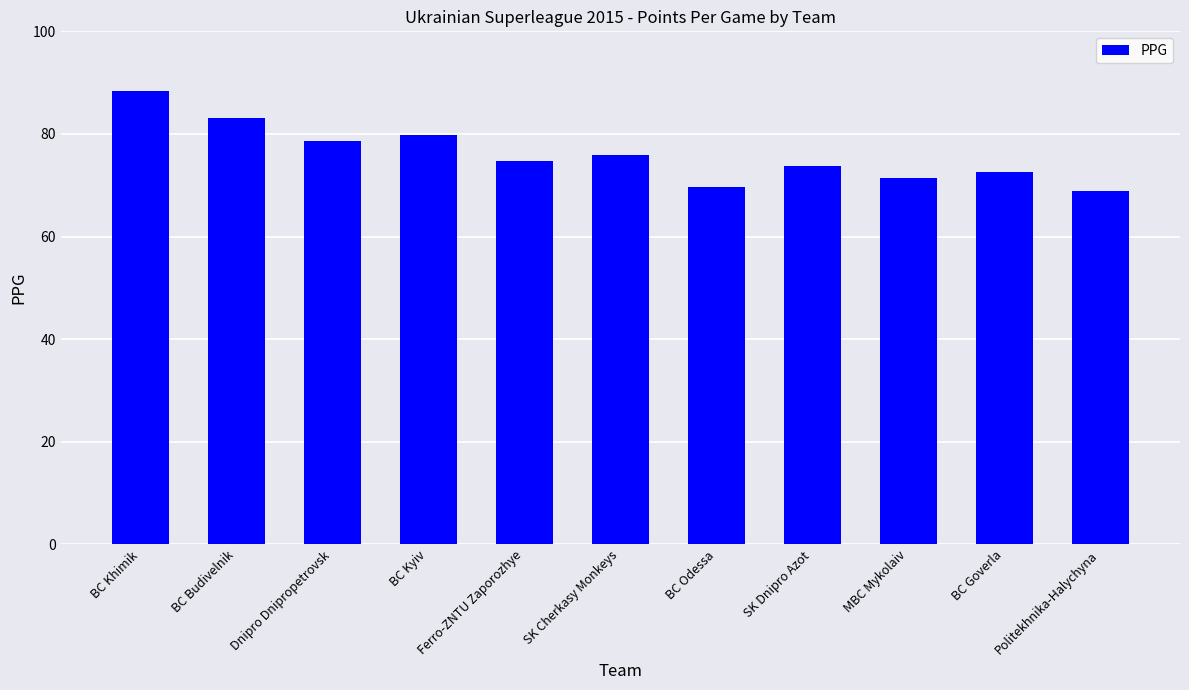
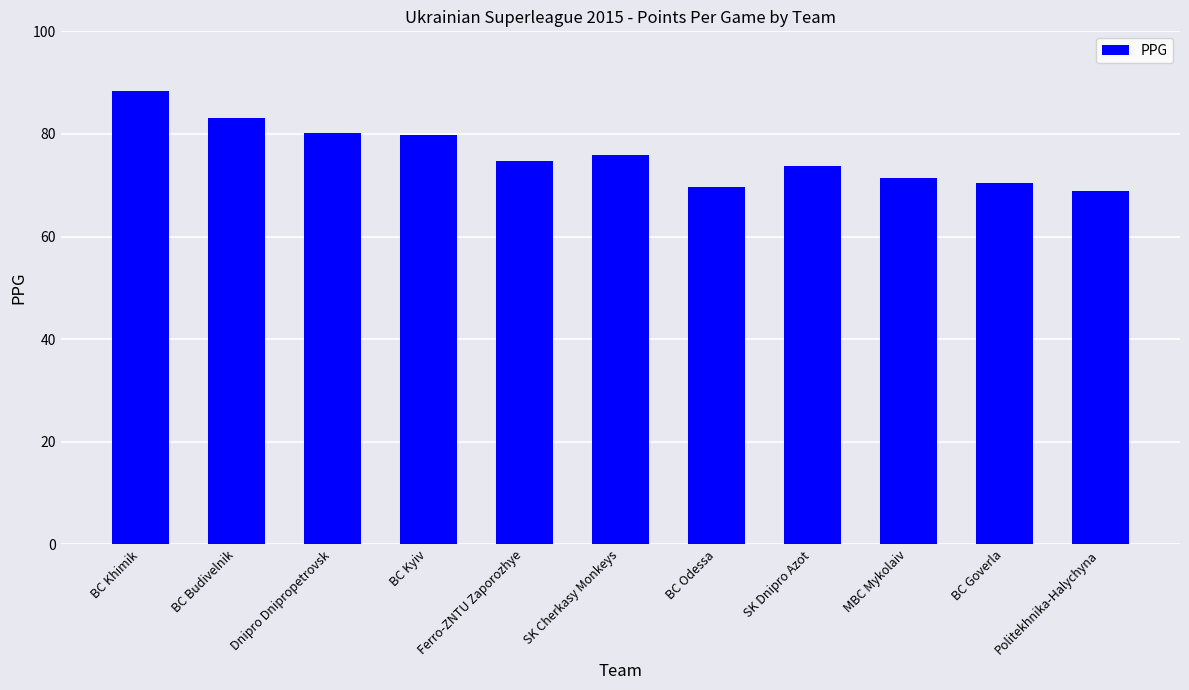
  {
    "BC Khimik": 88,
    "BC Budivelnik": 83,
-   "Dnipro Dnipropetrovsk": 79,
+   "Dnipro Dnipropetrovsk": 80,
    "BC Kyiv": 80,
    "Ferro-ZNTU Zaporozhye": 75,
    "SK Cherkasy Monkeys": 76,
    "BC Odessa": 70,
    "SK Dnipro Azot": 74,
    "MBC Mykolaiv": 72,
-   "BC Goverla": 73,
+   "BC Goverla": 71,
    "Politekhnika-Halychyna": 69
  }
